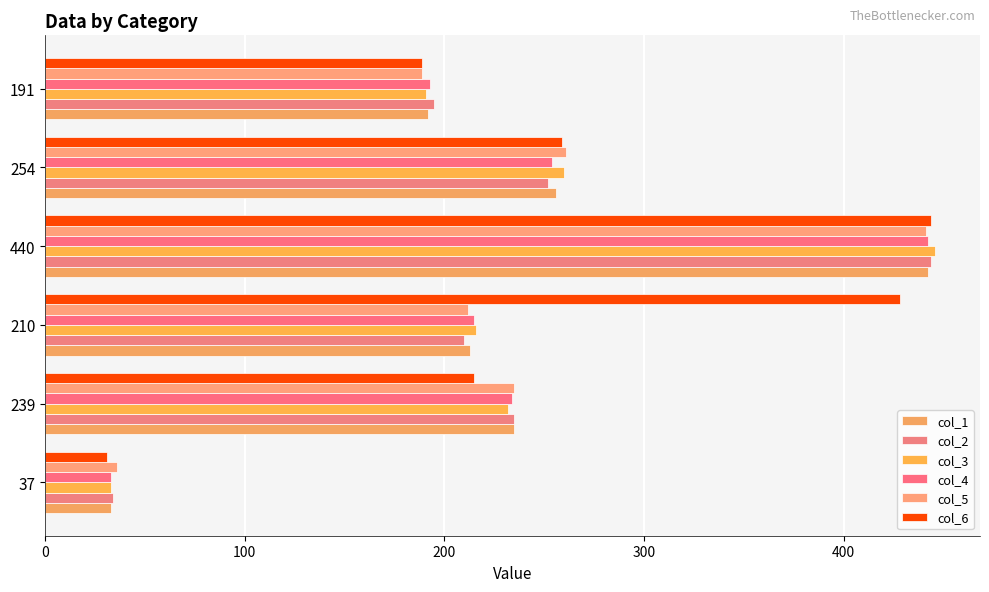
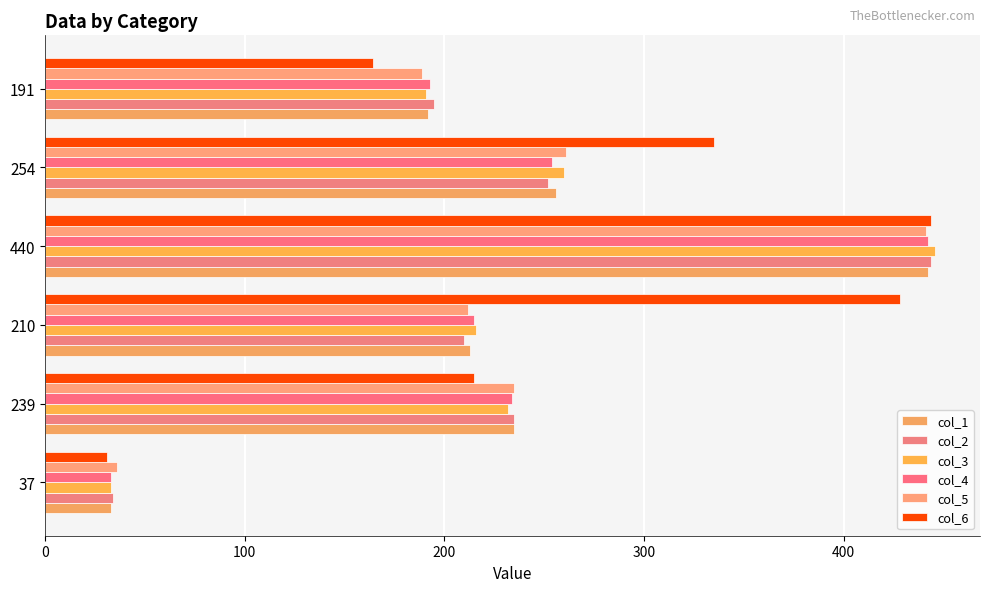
  {
    "col_6": {
-     "191": 189,
-     "254": 259,
+     "191": 164,
+     "254": 335,
      "440": 444,
      "210": 428,
      "239": 215,
      "37": 31
    }
  }
